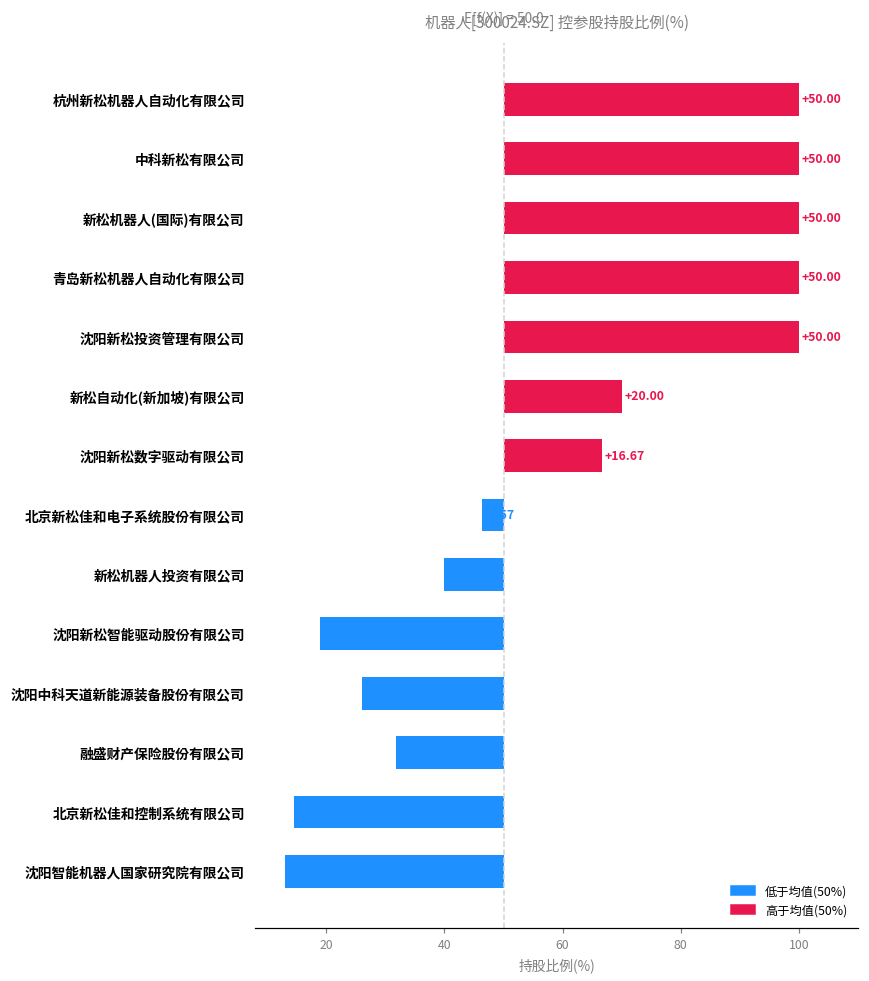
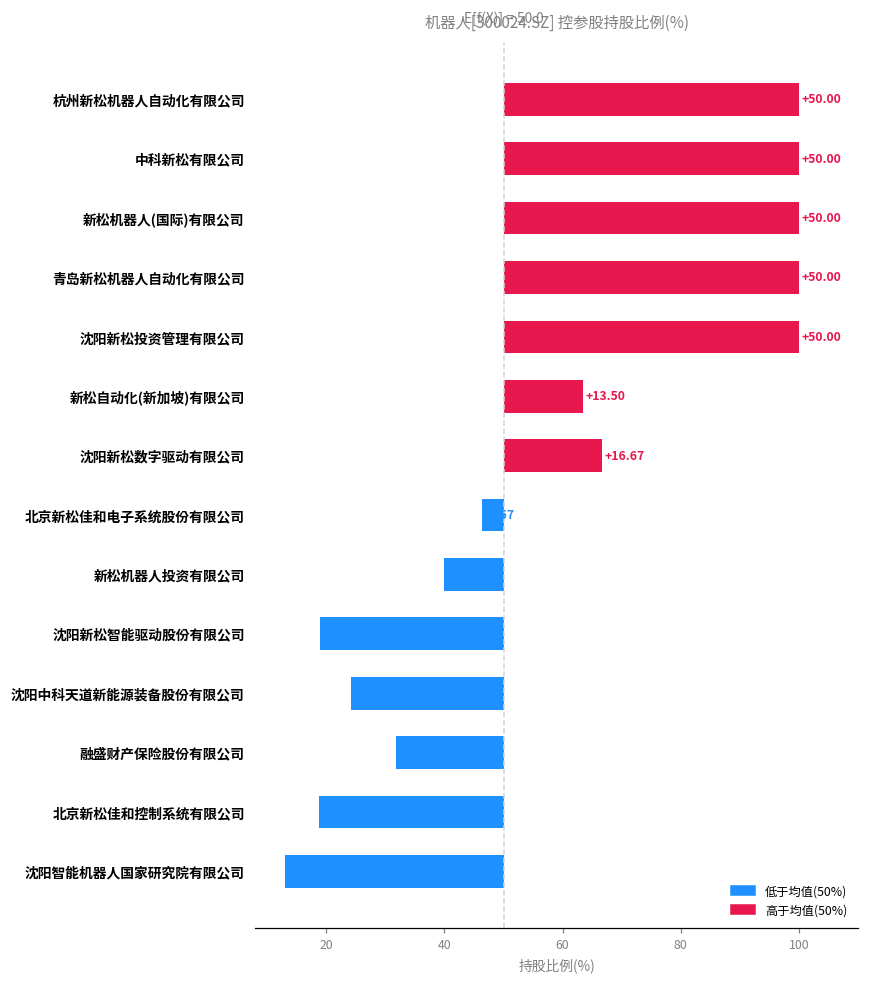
  {
    "杭州新松机器人自动化有限公司": "+50.00",
    "中科新松有限公司": "+50.00",
    "新松机器人(国际)有限公司": "+50.00",
    "青岛新松机器人自动化有限公司": "+50.00",
    "沈阳新松投资管理有限公司": "+50.00",
-   "新松自动化(新加坡)有限公司": "+20.00",
+   "新松自动化(新加坡)有限公司": "+13.50",
    "沈阳新松数字驱动有限公司": "+16.67",
-   "沈阳中科天道新能源装备股份有限公司": "26",
-   "北京新松佳和控制系统有限公司": "15"
+   "沈阳中科天道新能源装备股份有限公司": "24",
+   "北京新松佳和控制系统有限公司": "19"
  }
